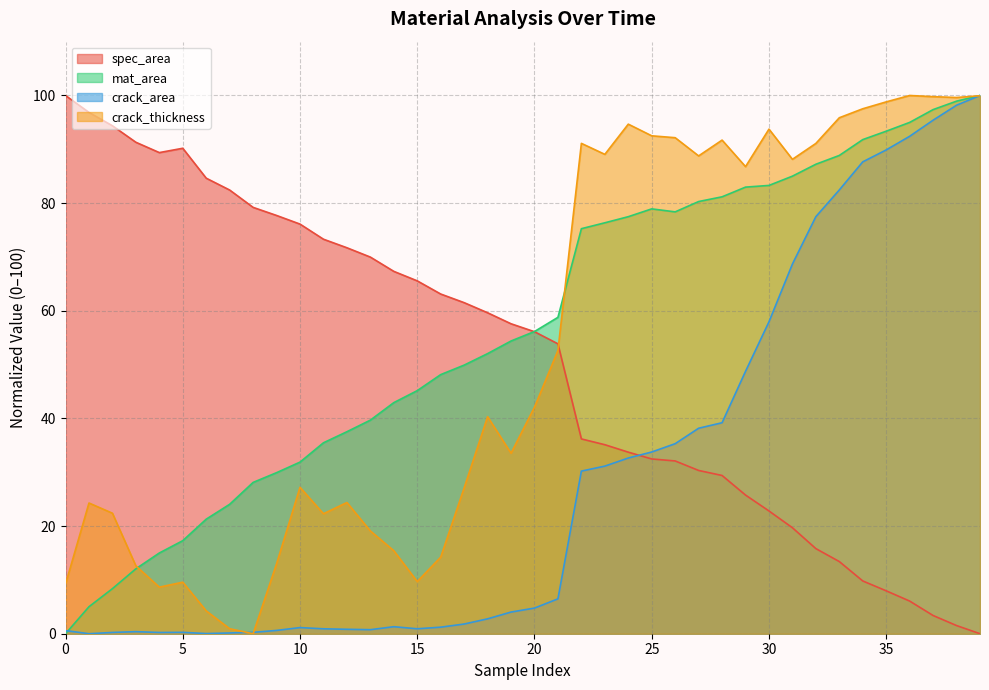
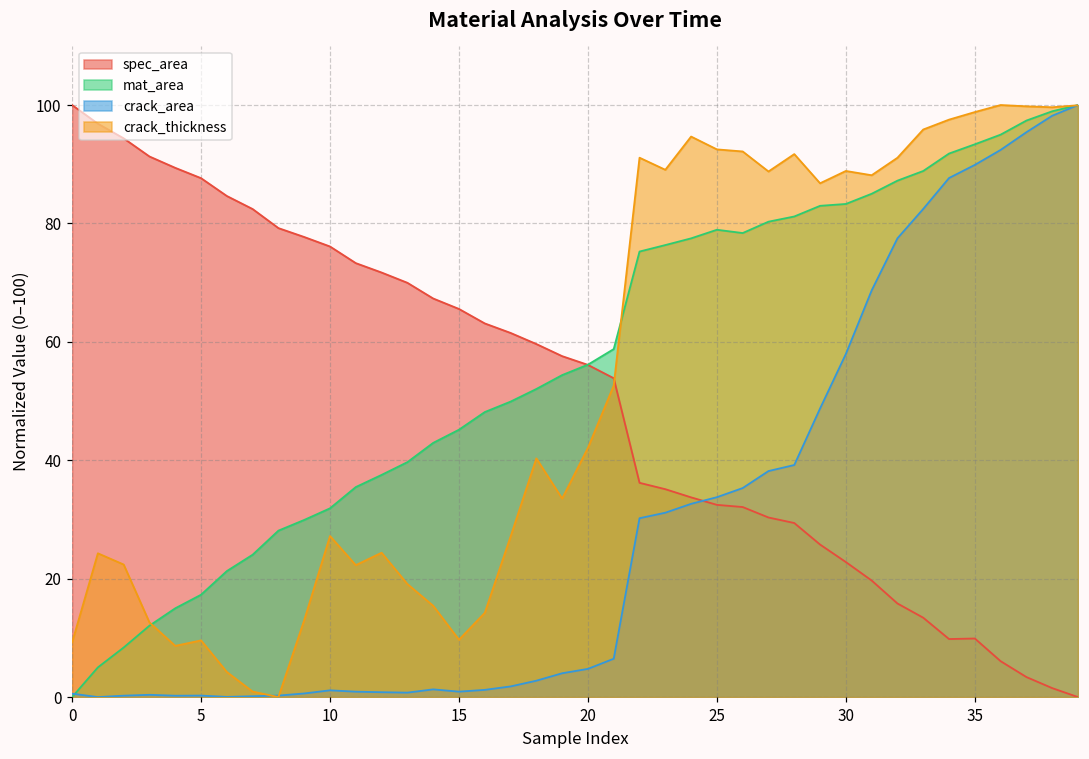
  {
    "spec_area": {
      "0": 100,
-     "5": 90,
+     "5": 88,
      "10": 76,
      "15": 66,
      "25": 32,
      "30": 23,
-     "35": 8
+     "35": 10
    },
    "mat_area": {
      "0": 0,
      "5": 17,
      "10": 32,
      "15": 45,
      "25": 79,
      "30": 83,
      "35": 93
    },
    "crack_area": {
      "0": 1,
      "5": 0,
      "10": 1,
      "15": 1,
      "20": 5,
      "25": 34,
      "30": 58,
      "35": 90
    },
    "crack_thickness": {
      "0": 9,
      "5": 10,
      "10": 27,
      "15": 10,
      "20": 42,
      "25": 93,
-     "30": 94,
+     "30": 89,
      "35": 99
    }
  }
